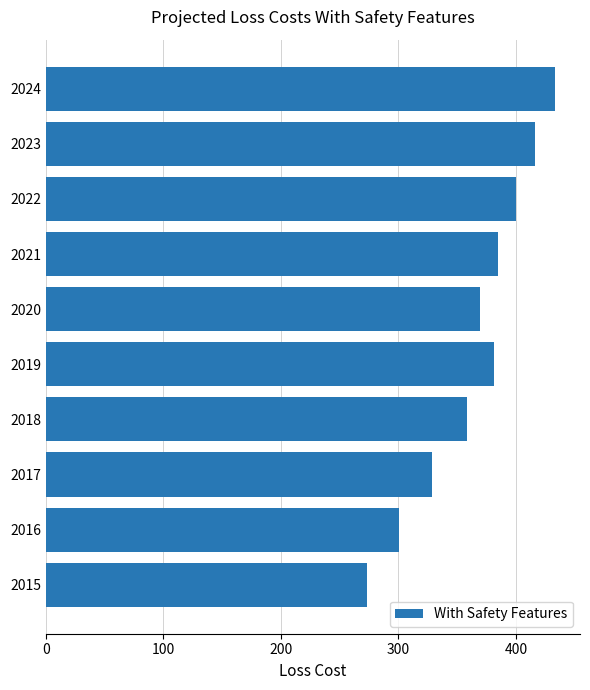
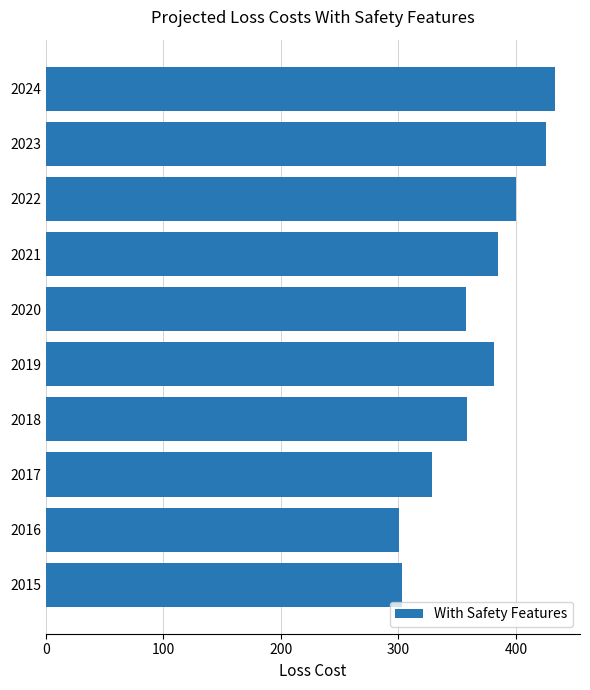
  {
    "2024": 433,
-   "2023": 416,
+   "2023": 426,
    "2022": 400,
    "2021": 384,
-   "2020": 370,
+   "2020": 357,
    "2019": 381,
    "2018": 359,
    "2017": 328,
    "2016": 300,
-   "2015": 274
+   "2015": 303
  }
